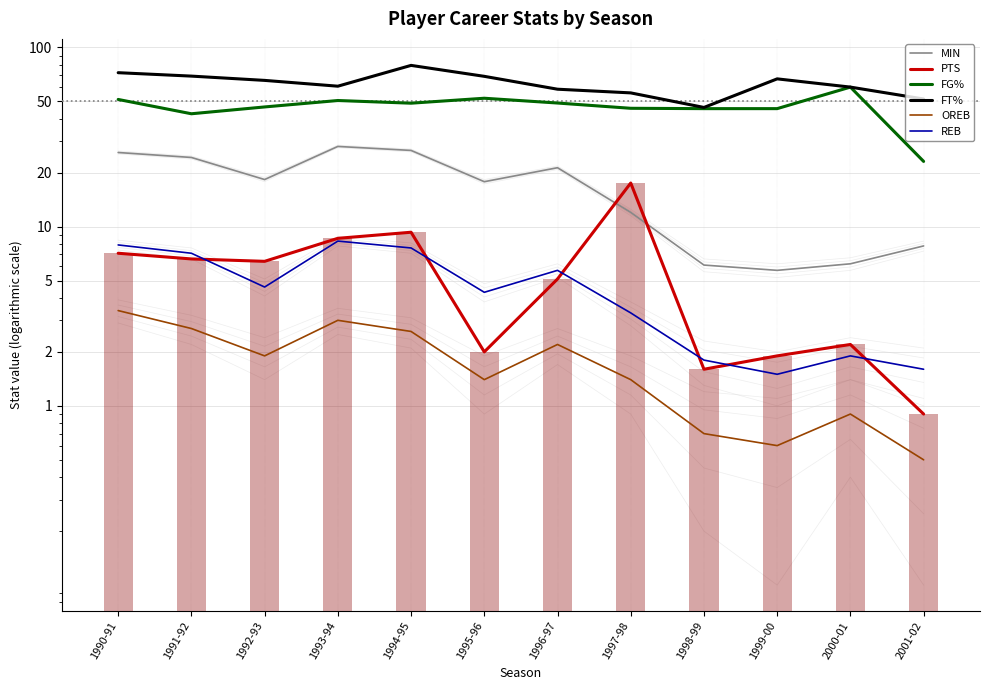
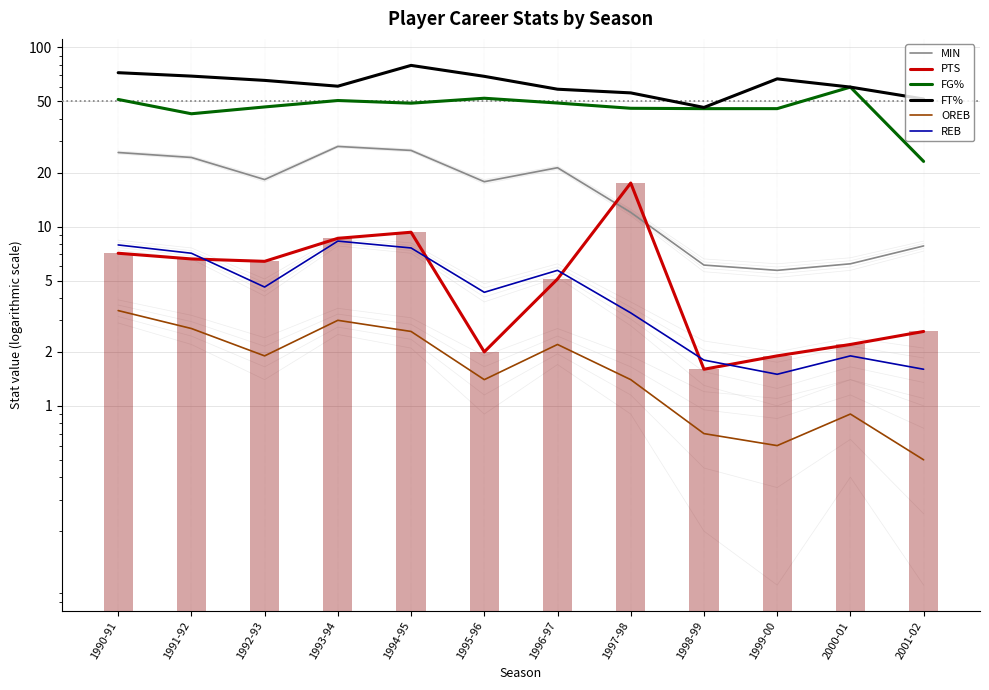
  {
    "PTS": {
      "1990-91": 7.1,
      "1991-92": 6.6,
      "1992-93": 6.4,
      "1993-94": 9,
      "1994-95": 9,
      "1995-96": 2.0,
      "1996-97": 5.1,
      "1997-98": 18,
      "1998-99": 1.6,
      "1999-00": 1.9,
      "2000-01": 2.2,
-     "2001-02": 0.9
+     "2001-02": 2.6
    },
    "MIN": {
      "1998-99": 6.1,
      "1999-00": 5.7,
      "2000-01": 6.2
    },
    "OREB": {
      "1990-91": 3.4,
      "1991-92": 2.7,
      "1992-93": 1.9,
      "1993-94": 3.0,
      "1994-95": 2.6,
      "1995-96": 1.4,
      "1996-97": 2.2,
      "1997-98": 1.4,
      "1998-99": 0.7,
      "1999-00": 0.6,
      "2000-01": 0.9,
      "2001-02": 0.5
    },
    "REB": {
      "1991-92": 7.1,
      "1992-93": 4.6,
      "1994-95": 7.6,
      "1995-96": 4.3,
      "1996-97": 5.7,
      "1997-98": 3.3,
      "1998-99": 1.8,
      "1999-00": 1.5,
      "2000-01": 1.9,
      "2001-02": 1.6
    }
  }
